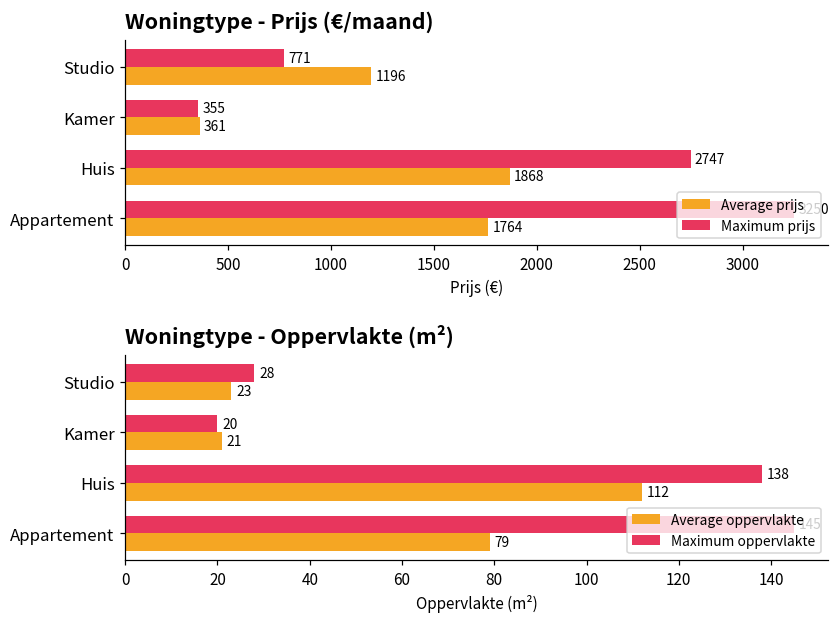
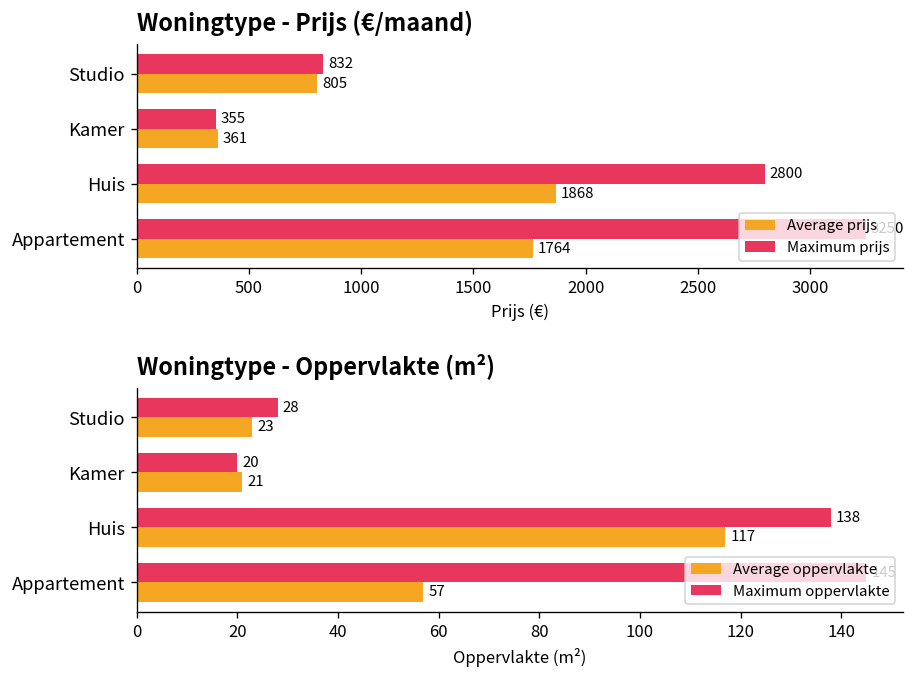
  {
    "Woningtype - Prijs (€/maand)": {
      "Average prijs": {
-       "Studio": 1196,
+       "Studio": 805,
        "Kamer": 361,
        "Huis": 1868,
        "Appartement": 1764
      },
      "Maximum prijs": {
-       "Studio": 771,
+       "Studio": 832,
        "Kamer": 355,
-       "Huis": 2747
+       "Huis": 2800
      }
    },
    "Woningtype - Oppervlakte (m²)": {
      "Average oppervlakte": {
        "Studio": 23,
        "Kamer": 21,
-       "Huis": 112,
-       "Appartement": 79
+       "Huis": 117,
+       "Appartement": 57
      },
      "Maximum oppervlakte": {
        "Studio": 28,
        "Kamer": 20,
        "Huis": 138
      }
    }
  }
